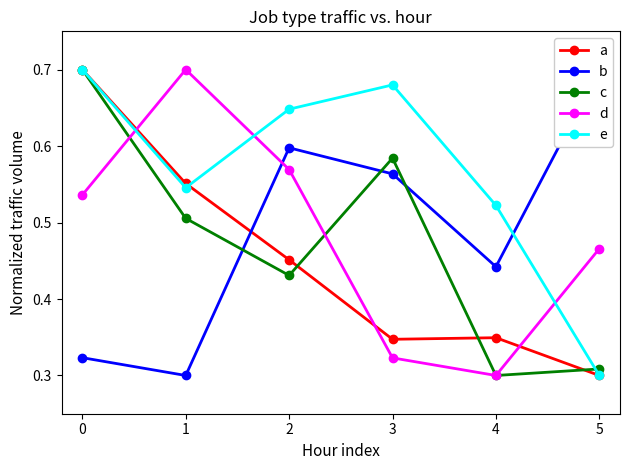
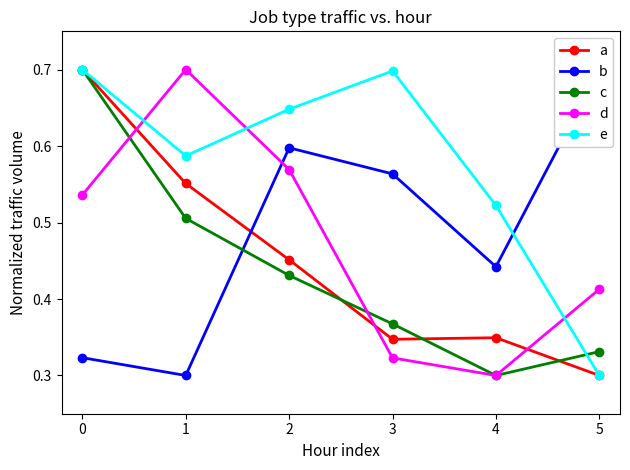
  {
    "a": {
      "1": 0.55,
      "2": 0.45,
      "3": 0.35,
      "4": 0.35
    },
    "b": {
      "0": 0.32,
      "1": 0.30,
      "2": 0.60,
      "3": 0.56,
      "4": 0.44
    },
    "c": {
      "1": 0.51,
      "2": 0.43,
-     "3": 0.58,
-     "5": 0.31
+     "3": 0.37,
+     "5": 0.33
    },
    "d": {
      "0": 0.54,
      "1": 0.70,
      "2": 0.57,
      "3": 0.32,
-     "5": 0.47
+     "5": 0.41
    },
    "e": {
-     "1": 0.55,
+     "1": 0.59,
      "2": 0.65,
-     "3": 0.68,
+     "3": 0.70,
      "4": 0.52
    }
  }
